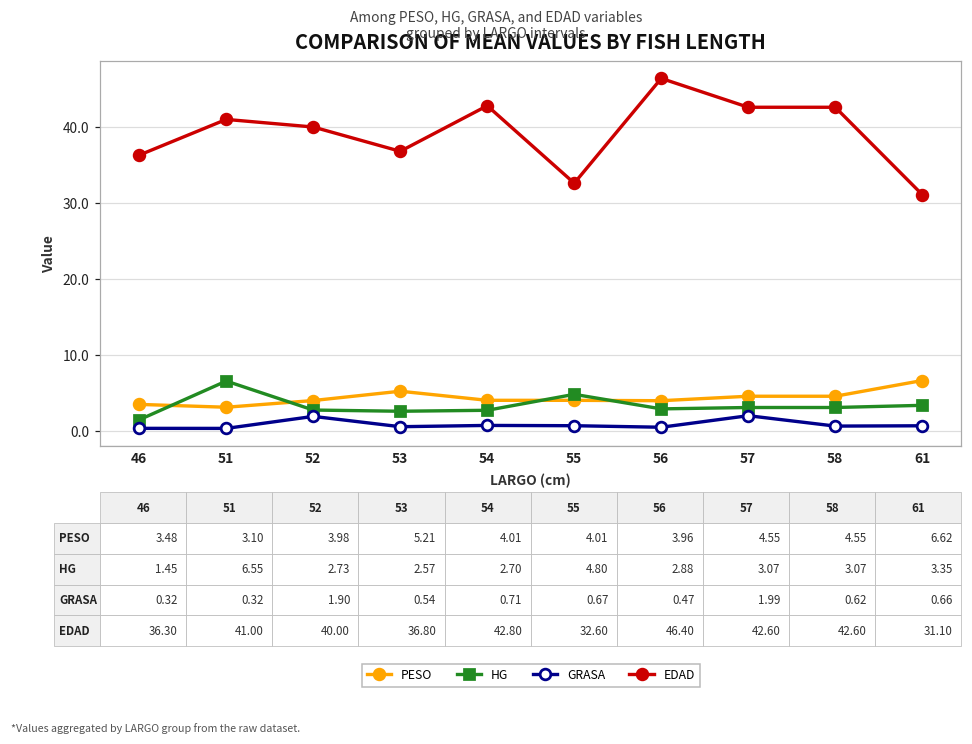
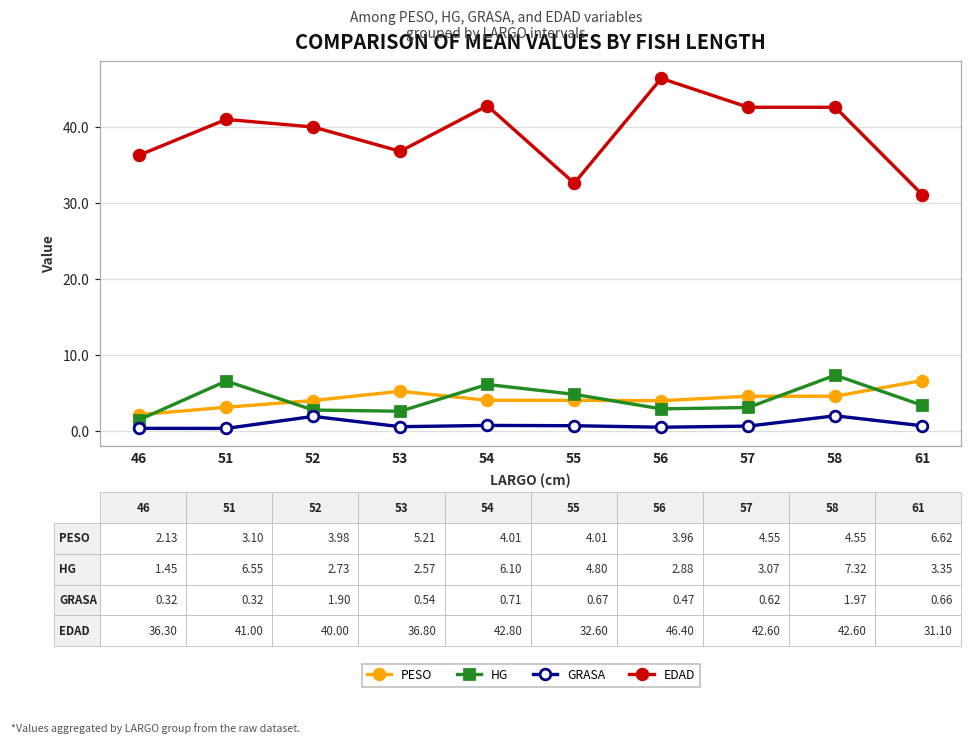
  {
    "PESO": {
-     "46": 3.48
+     "46": 2.13
    },
    "HG": {
-     "54": 2.70,
-     "58": 3.07
+     "54": 6.10,
+     "58": 7.32
    },
    "GRASA": {
-     "57": 1.99,
-     "58": 0.62
+     "57": 0.62,
+     "58": 1.97
    },
    "EDAD": {
      "46": 36,
      "51": 41,
      "52": 40,
      "53": 37,
      "54": 43,
      "55": 33,
      "56": 46,
      "57": 43,
      "58": 43,
      "61": 31
    }
  }
